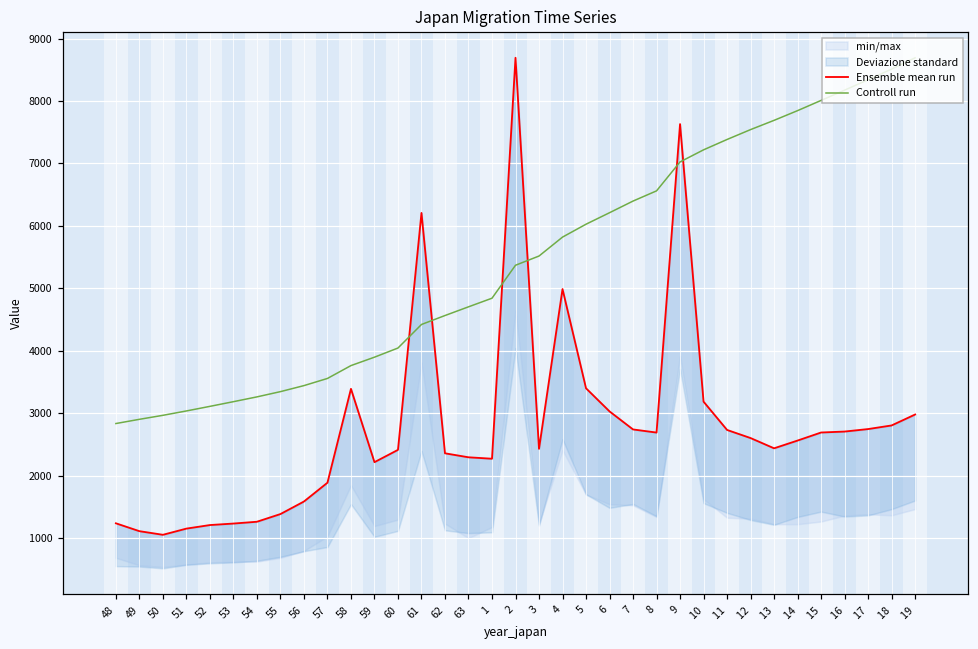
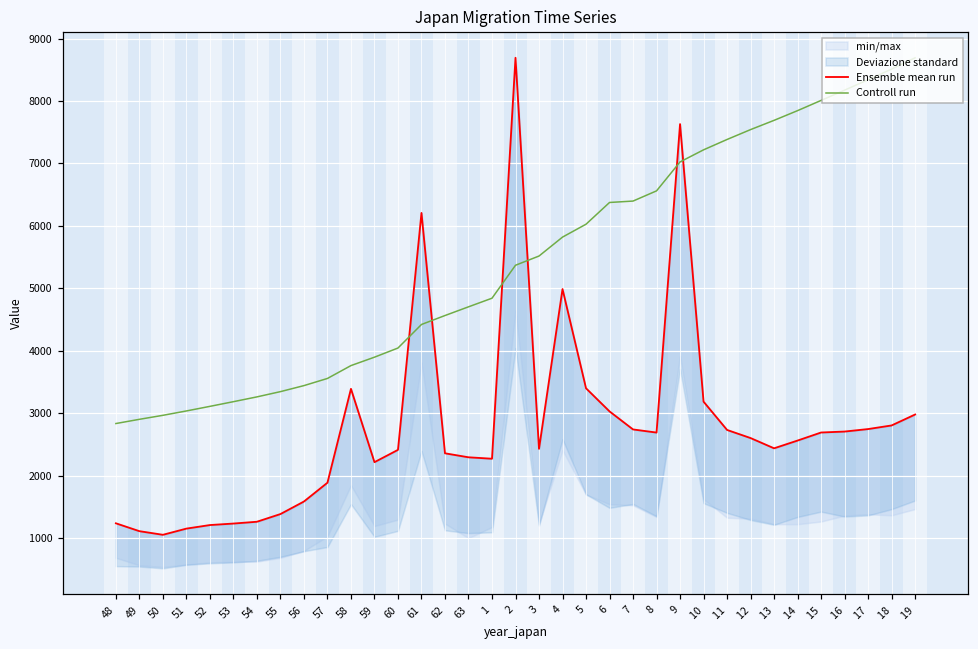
  {
    "Deviazione standard": {
      "48": 1200,
      "49": 1100,
      "50": 1100,
      "51": 1200,
      "52": 1200,
      "53": 1200,
      "54": 1300,
      "55": 1400,
      "56": 1600,
      "57": 1900,
      "58": 3400,
      "59": 2200,
      "60": 2400,
      "61": 6200,
      "62": 2400,
      "63": 2300,
      "1": 2300,
      "2": 8700,
      "3": 2400,
      "4": 5000,
      "5": 3400,
      "6": 3000,
      "7": 2700,
      "8": 2700,
      "9": 7600,
      "10": 3200,
      "11": 2700,
      "12": 2600,
      "13": 2400,
      "14": 2600,
      "15": 2700,
      "16": 2700,
      "17": 2700,
      "18": 2800,
      "19": 3000
    },
    "Controll run": {
      "48": 2800,
      "49": 2900,
      "50": 3000,
      "51": 3000,
      "52": 3100,
      "53": 3200,
      "54": 3300,
      "55": 3300,
      "56": 3400,
      "57": 3600,
      "58": 3800,
      "59": 3900,
      "60": 4000,
      "61": 4400,
      "62": 4600,
      "63": 4700,
      "1": 4800,
      "2": 5400,
      "3": 5500,
      "4": 5800,
      "5": 6000,
-     "6": 6200,
+     "6": 6400,
      "7": 6400,
      "8": 6600,
      "9": 7000,
      "10": 7200,
      "11": 7400,
      "12": 7500,
      "13": 7700,
      "14": 7800,
      "15": 8000
    }
  }
